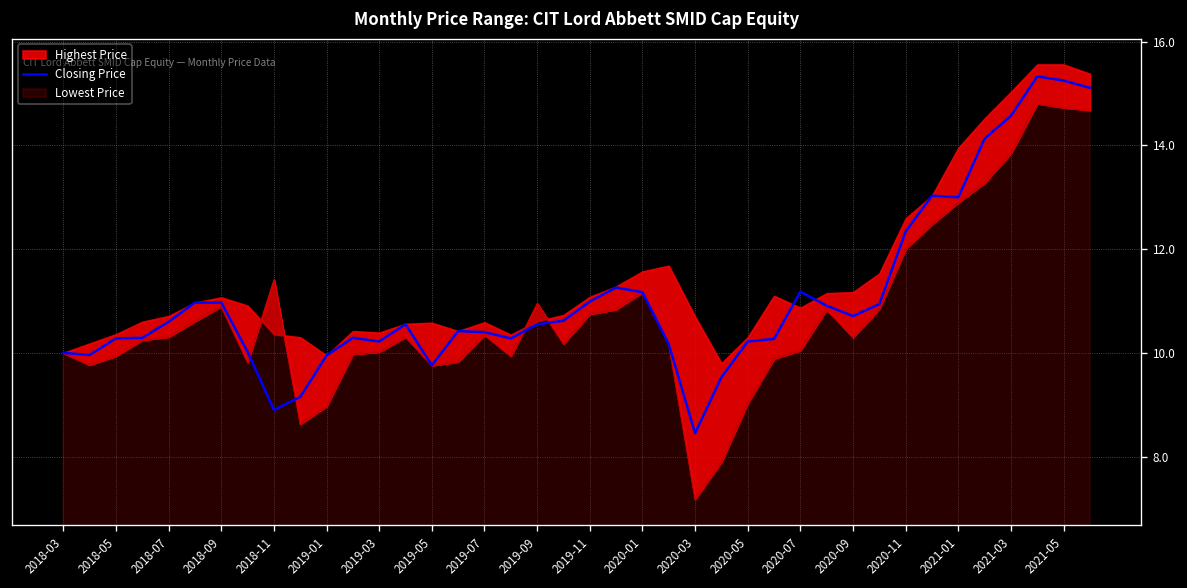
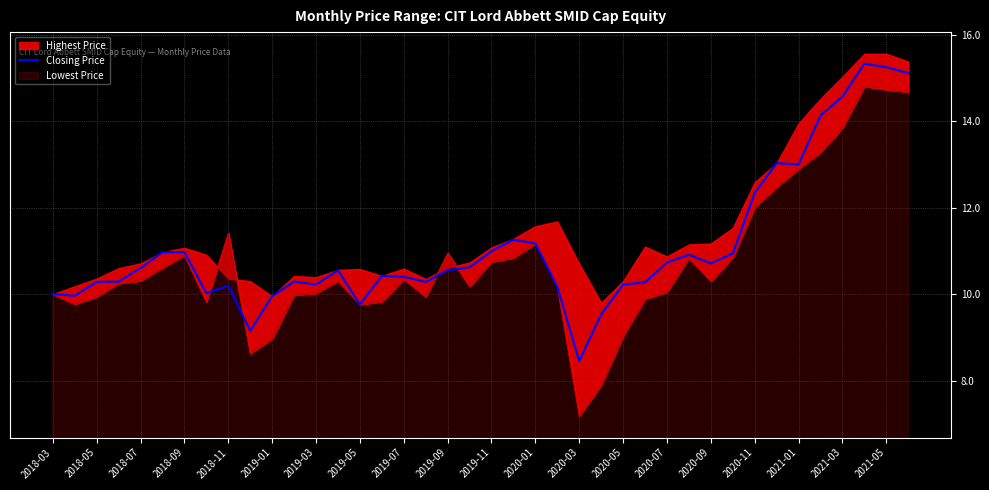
  {
    "Closing Price": {
      "2018-05": 10.3,
      "2018-07": 10.6,
      "2018-09": 11.0,
-     "2018-11": 8.9,
+     "2018-11": 10.2,
      "2019-03": 10.2,
      "2019-09": 10.6,
      "2019-11": 11.0,
      "2020-03": 8.5,
      "2020-05": 10.2,
-     "2020-07": 11.2,
+     "2020-07": 10.7,
      "2020-09": 10.7,
      "2020-11": 12.3,
      "2021-01": 13.0,
      "2021-03": 14.6,
      "2021-05": 15.3
    },
    "Lowest Price": {
      "2018-05": 9.9,
      "2018-07": 10.3,
      "2018-09": 10.9,
      "2019-01": 9.0,
      "2019-03": 10.0,
      "2019-11": 10.8,
      "2020-03": 7.2,
      "2020-05": 9.0,
      "2020-07": 10.1,
      "2020-09": 10.3,
      "2020-11": 12.0,
      "2021-01": 12.9,
      "2021-03": 13.9,
      "2021-05": 14.7
    }
  }
